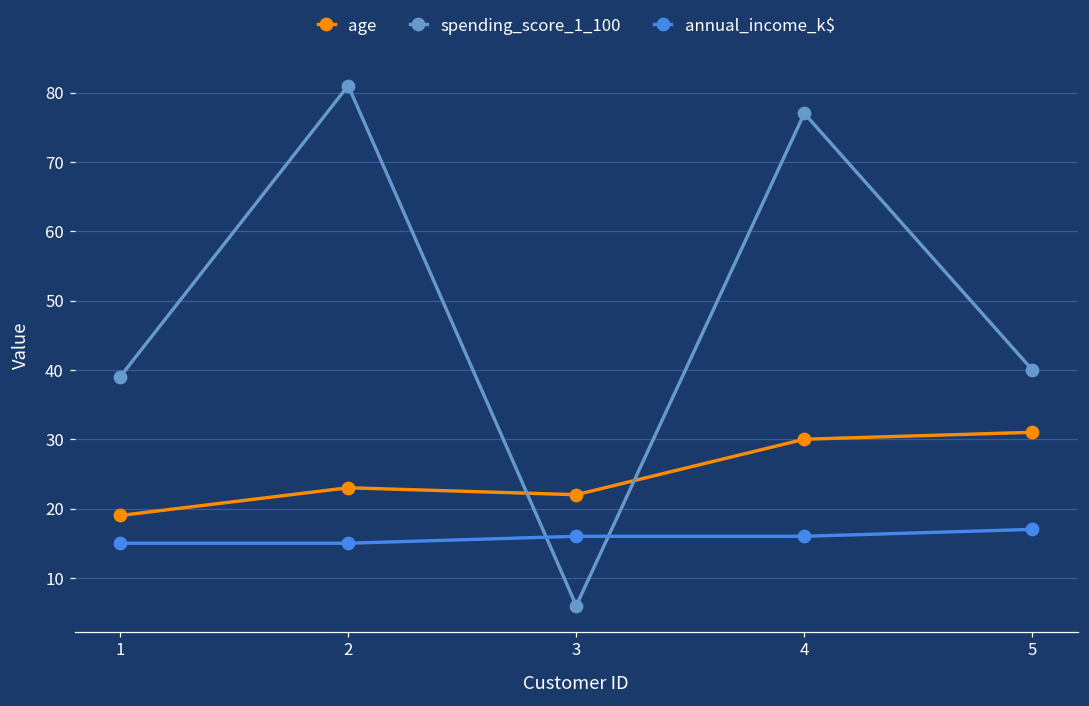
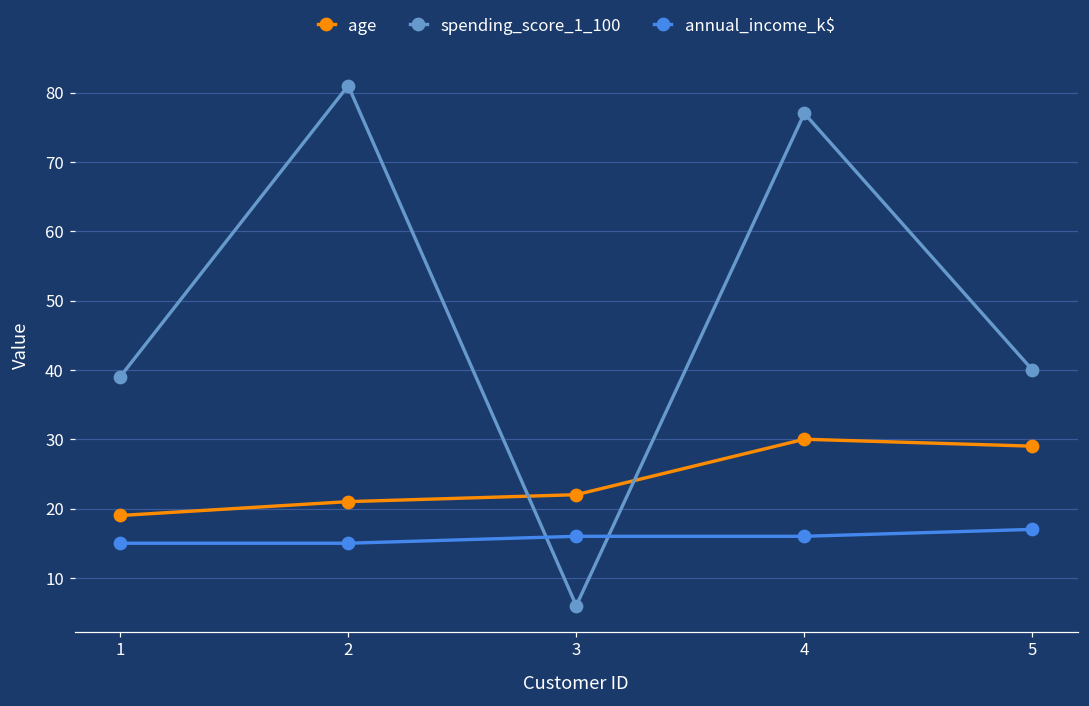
  {
    "age": {
      "1": 19,
-     "2": 23,
+     "2": 21,
      "3": 22,
      "4": 30,
-     "5": 31
+     "5": 29
    }
  }
